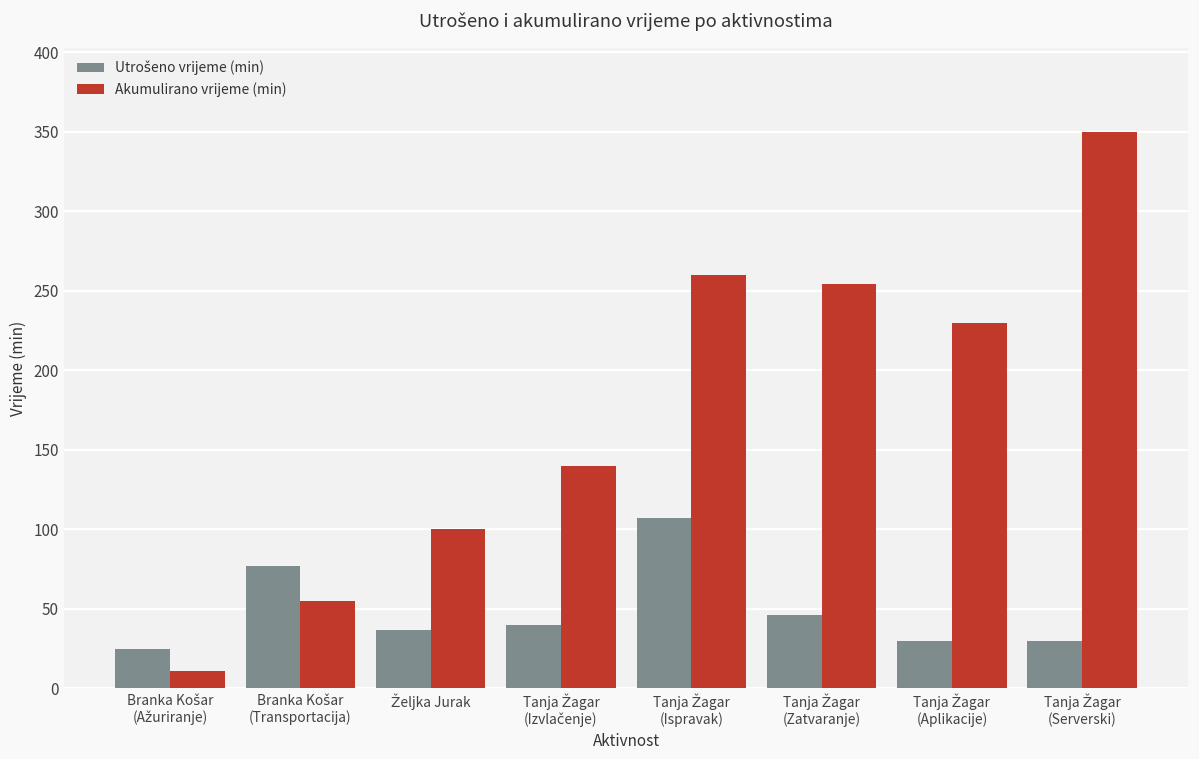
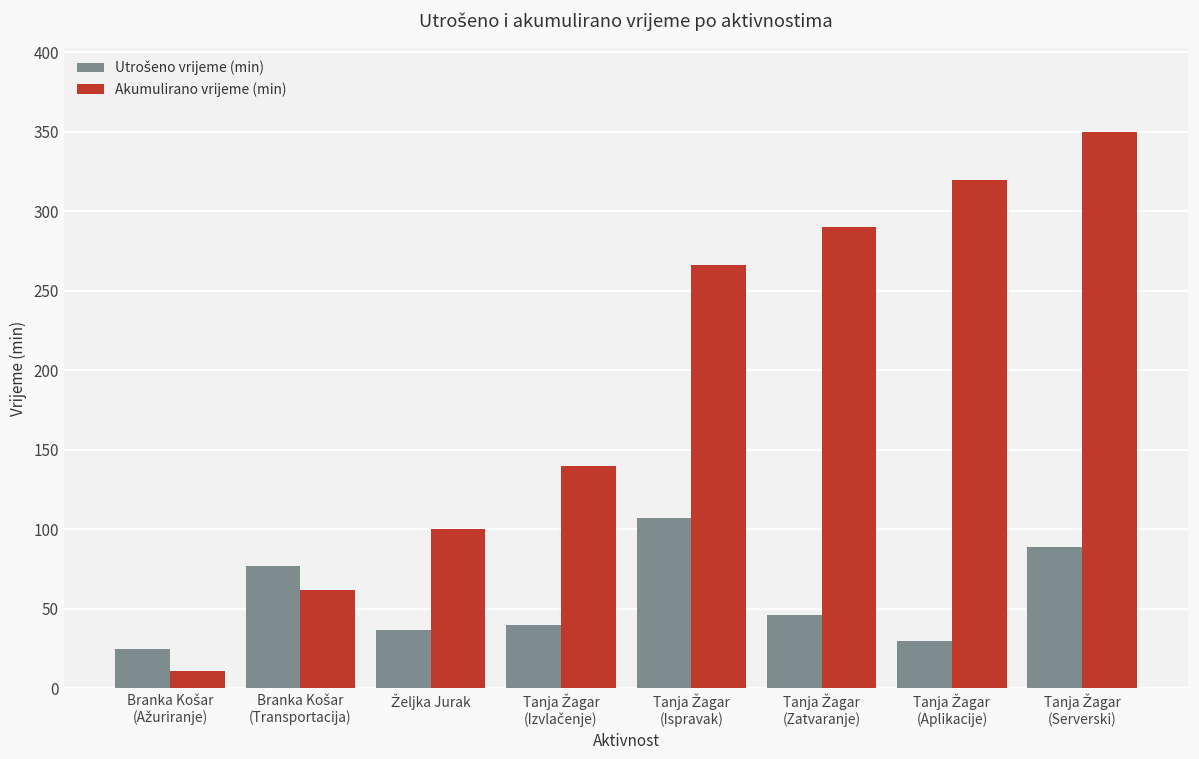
  {
    "Utrošeno vrijeme (min)": {
      "Branka Košar (Ažuriranje)": 25,
      "Branka Košar (Transportacija)": 77,
      "Željka Jurak": 37,
      "Tanja Žagar (Izvlačenje)": 40,
      "Tanja Žagar (Ispravak)": 107,
      "Tanja Žagar (Zatvaranje)": 46,
      "Tanja Žagar (Aplikacije)": 30,
-     "Tanja Žagar (Serverski)": 30
+     "Tanja Žagar (Serverski)": 89
    },
    "Akumulirano vrijeme (min)": {
      "Branka Košar (Ažuriranje)": 11,
-     "Branka Košar (Transportacija)": 55,
+     "Branka Košar (Transportacija)": 62,
      "Željka Jurak": 100,
      "Tanja Žagar (Izvlačenje)": 140,
-     "Tanja Žagar (Ispravak)": 260,
-     "Tanja Žagar (Zatvaranje)": 254,
-     "Tanja Žagar (Aplikacije)": 230,
+     "Tanja Žagar (Ispravak)": 266,
+     "Tanja Žagar (Zatvaranje)": 290,
+     "Tanja Žagar (Aplikacije)": 320,
      "Tanja Žagar (Serverski)": 350
    }
  }
